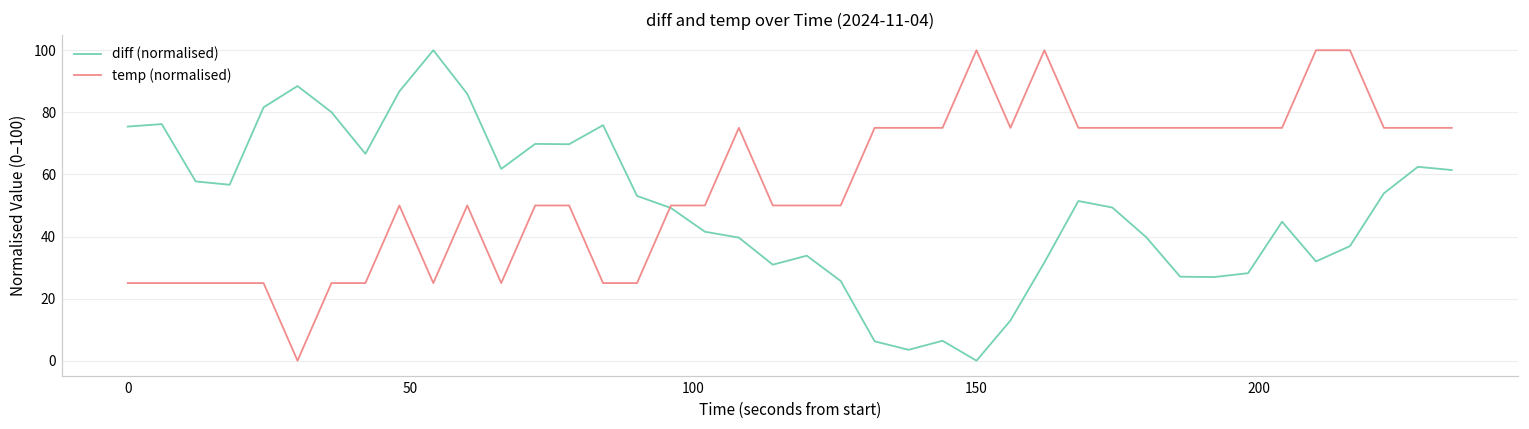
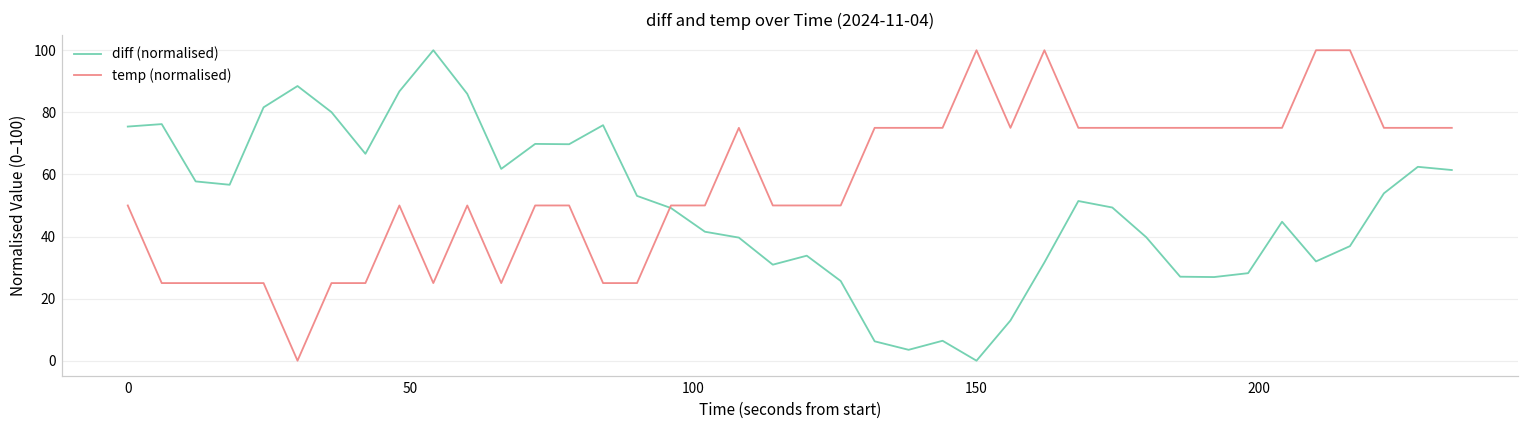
  {
    "diff (normalised)": {
      "0": 75,
      "150": 0
    },
    "temp (normalised)": {
-     "0": 25,
+     "0": 50,
      "150": 100
    }
  }
